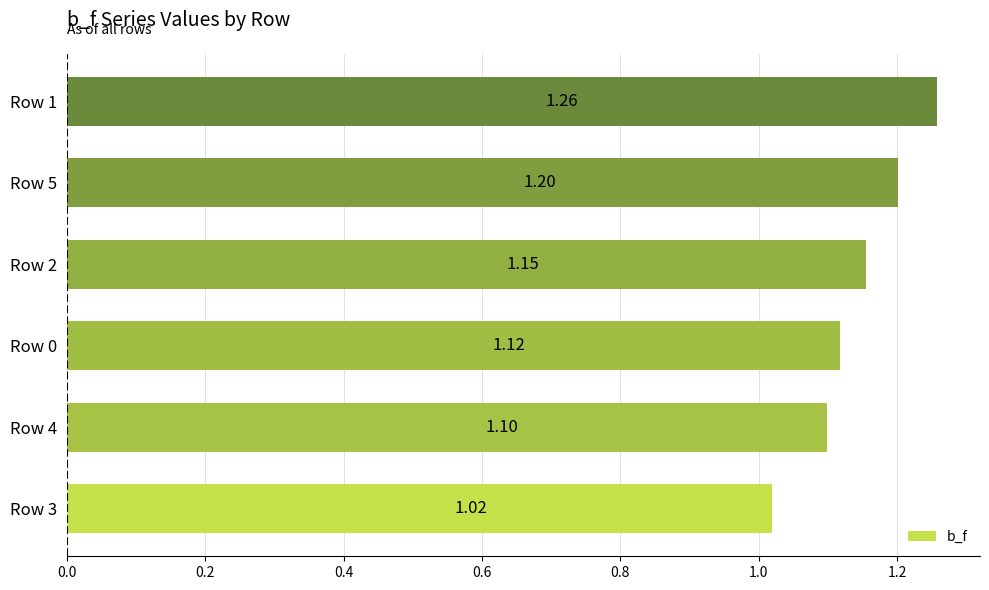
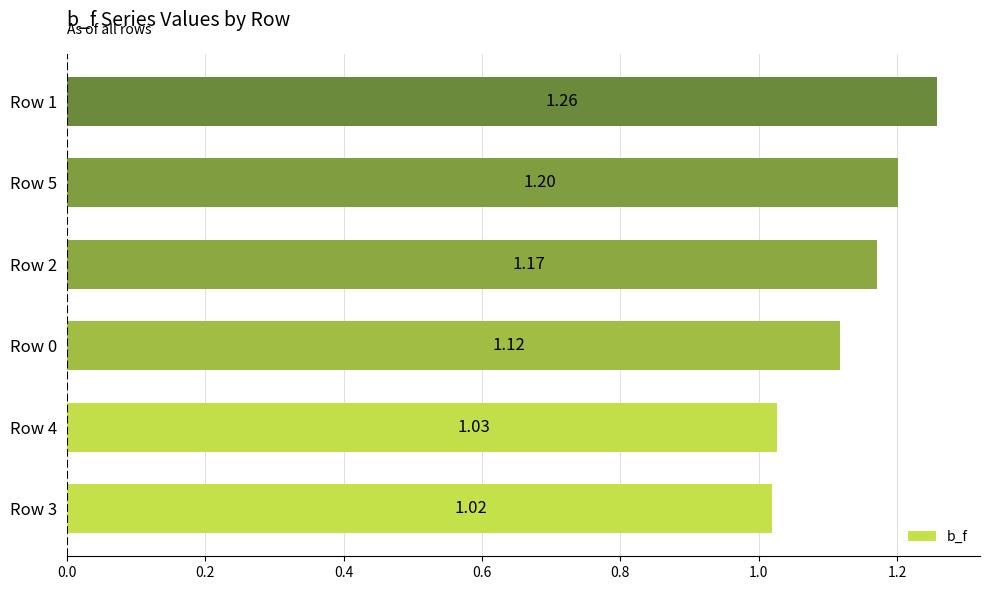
  {
    "Row 1": 1.26,
    "Row 5": 1.20,
-   "Row 2": 1.15,
+   "Row 2": 1.17,
    "Row 0": 1.12,
-   "Row 4": 1.10,
+   "Row 4": 1.03,
    "Row 3": 1.02
  }
